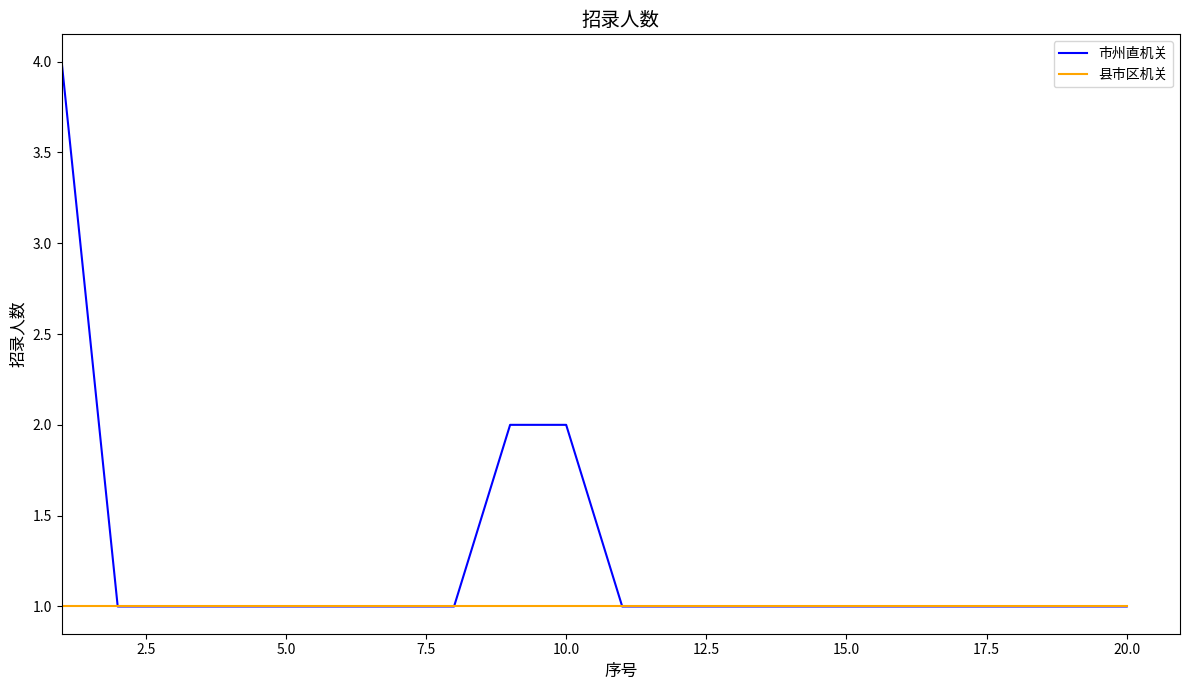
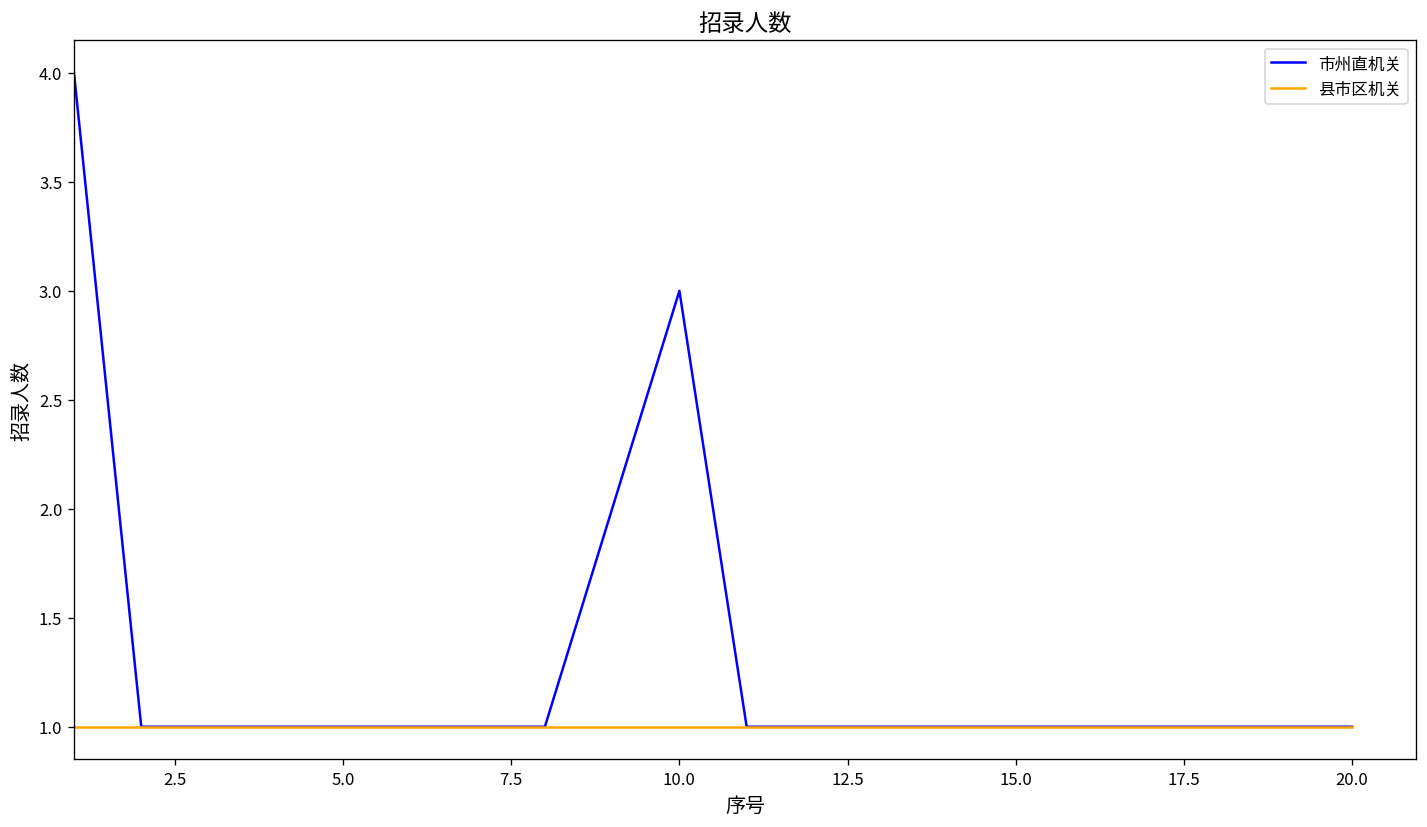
  {
    "市州直机关": {
-     "10.0": 2
+     "10.0": 3
    },
    "县市区机关": {
      "10.0": 1
    }
  }
